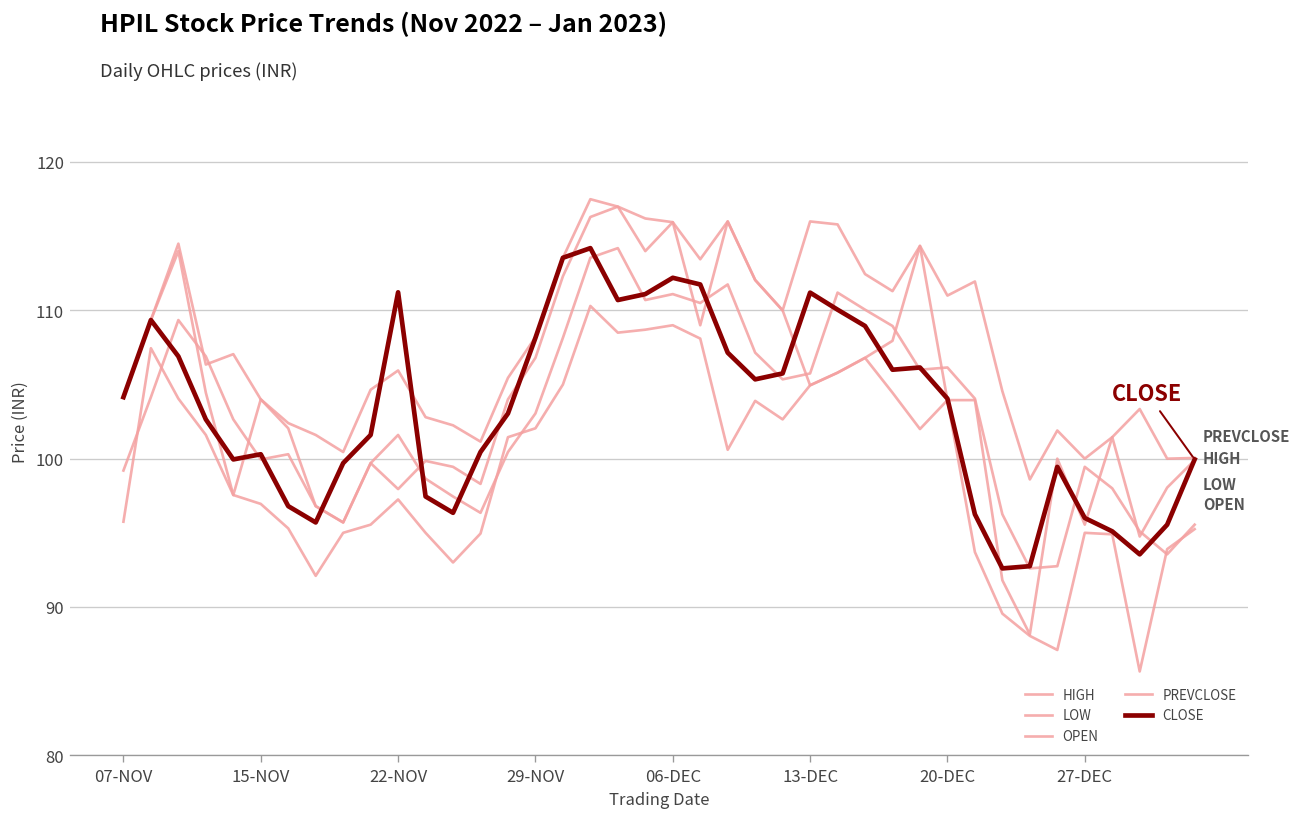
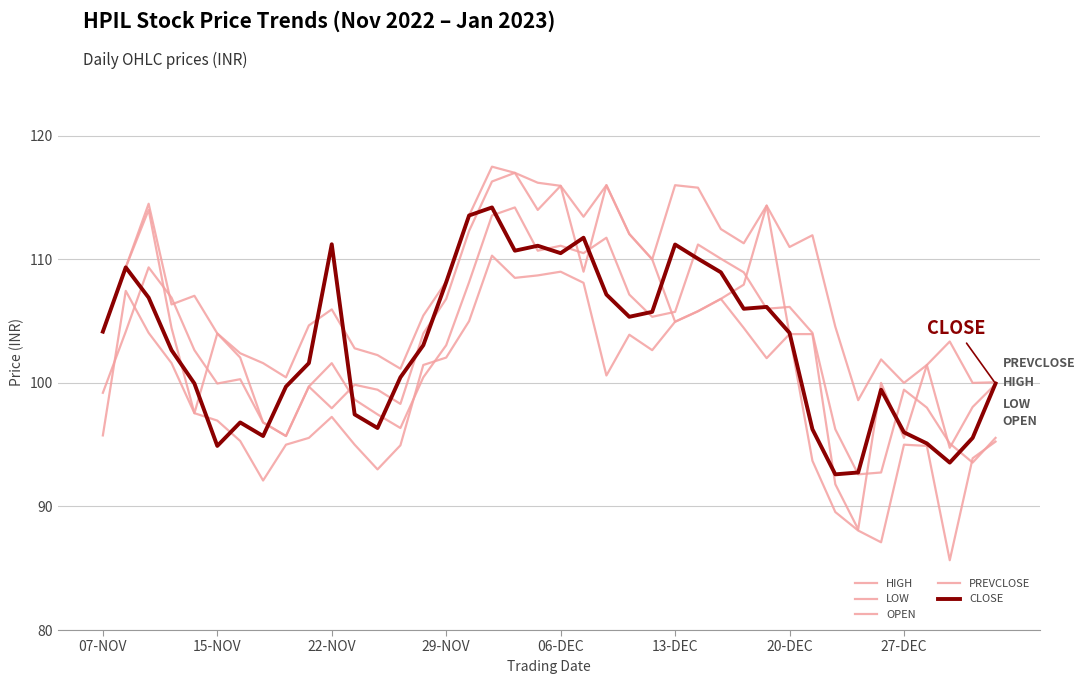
  {
    "CLOSE": {
-     "15-NOV": 100.3,
+     "15-NOV": 94.9,
      "22-NOV": 111.2,
-     "06-DEC": 112.2,
+     "06-DEC": 110.5,
      "13-DEC": 111.2,
      "27-DEC": 96.0
    }
  }
